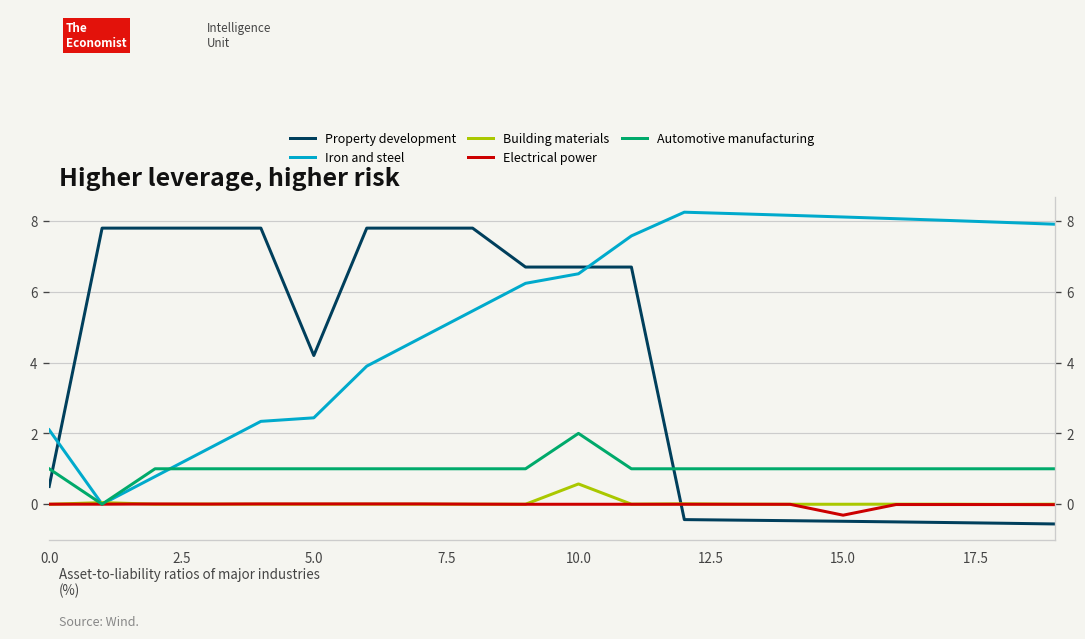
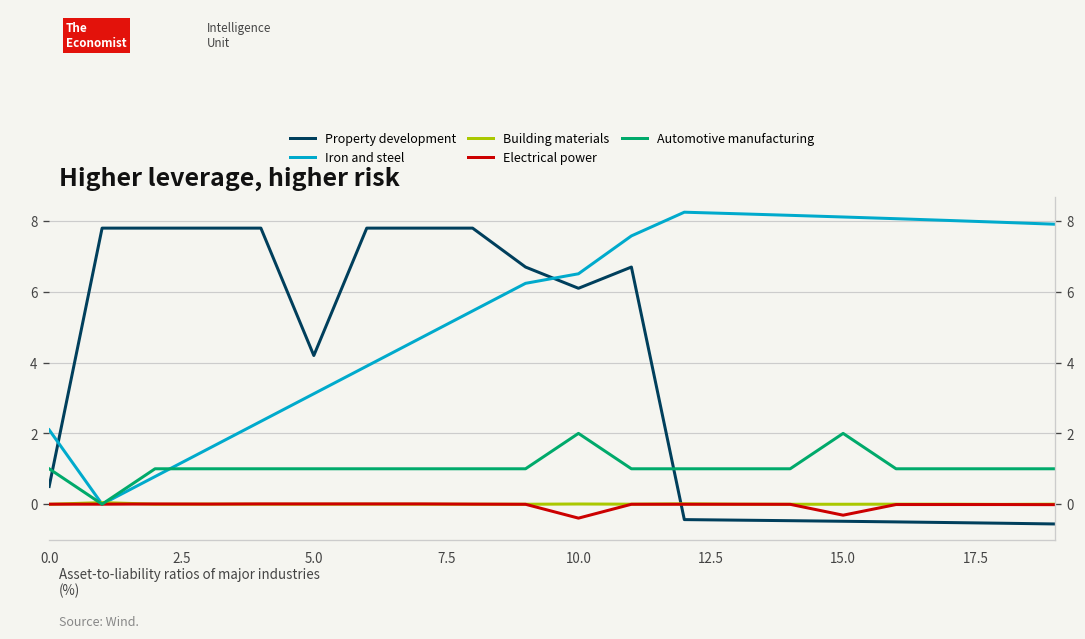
  {
    "Property development": {
      "0.0": 0.5,
      "5.0": 4.2,
-     "10.0": 6.7,
+     "10.0": 6.1,
      "15.0": -0.5
    },
    "Iron and steel": {
      "0.0": 2.1,
-     "5.0": 2.4,
+     "5.0": 3.1,
      "10.0": 6.5,
      "15.0": 8.1
    },
    "Building materials": {
-     "10.0": 0.6,
+     "10.0": 0.0,
      "15.0": 0.0
    },
    "Electrical power": {
-     "10.0": 0.0,
+     "10.0": -0.4,
      "15.0": -0.3
    },
    "Automotive manufacturing": {
      "0.0": 1,
      "5.0": 1,
      "10.0": 2,
-     "15.0": 1
+     "15.0": 2
    }
  }
